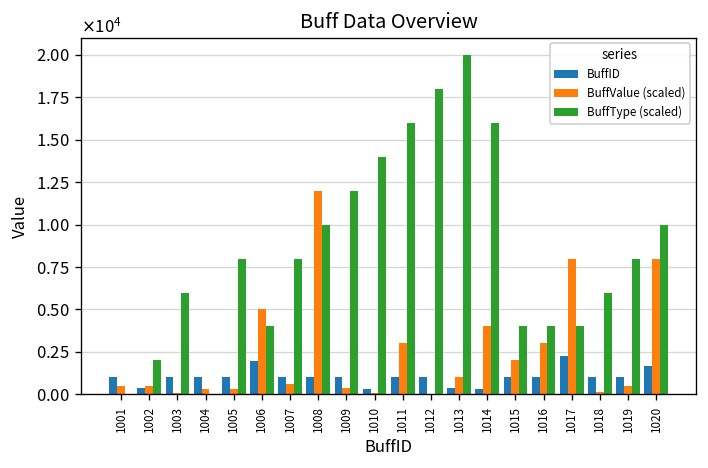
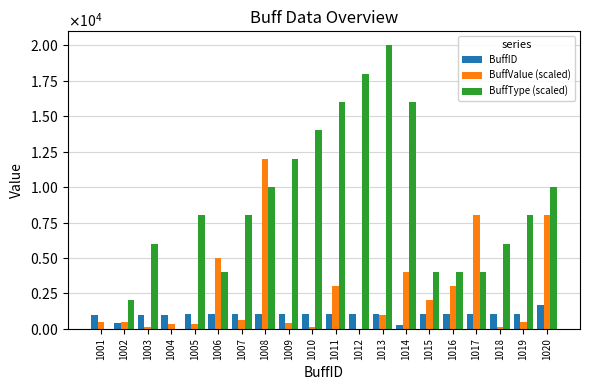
  {
    "BuffID": {
      "1001": 1000,
      "1002": 400,
      "1003": 1000,
      "1004": 1000,
      "1005": 1000,
-     "1006": 2000,
+     "1006": 1000,
      "1007": 1000,
      "1008": 1000,
      "1009": 1000,
-     "1010": 300,
+     "1010": 1000,
      "1011": 1000,
      "1012": 1000,
-     "1013": 400,
+     "1013": 1000,
      "1014": 300,
      "1015": 1000,
      "1016": 1000,
-     "1017": 2300,
+     "1017": 1000,
      "1018": 1000,
      "1019": 1000,
      "1020": 1600
    },
    "BuffValue (scaled)": {
      "1001": 500,
      "1002": 500,
      "1004": 300,
      "1005": 300,
      "1006": 5000,
      "1007": 600,
      "1008": 12000,
      "1009": 400,
      "1011": 3000,
      "1012": 0,
      "1013": 1000,
      "1014": 4000,
      "1015": 2000,
      "1016": 3000,
      "1017": 8000,
      "1019": 500,
      "1020": 8000
    },
    "BuffType (scaled)": {
      "1001": 0,
      "1002": 2000,
      "1003": 6000,
      "1004": 0,
      "1005": 8000,
      "1006": 4000,
      "1007": 8000,
      "1008": 10000,
      "1009": 12000,
      "1010": 14000,
      "1011": 16000,
      "1012": 18000,
      "1013": 20000,
      "1014": 16000,
      "1015": 4000,
      "1016": 4000,
      "1017": 4000,
      "1018": 6000,
      "1019": 8000,
      "1020": 10000
    }
  }
